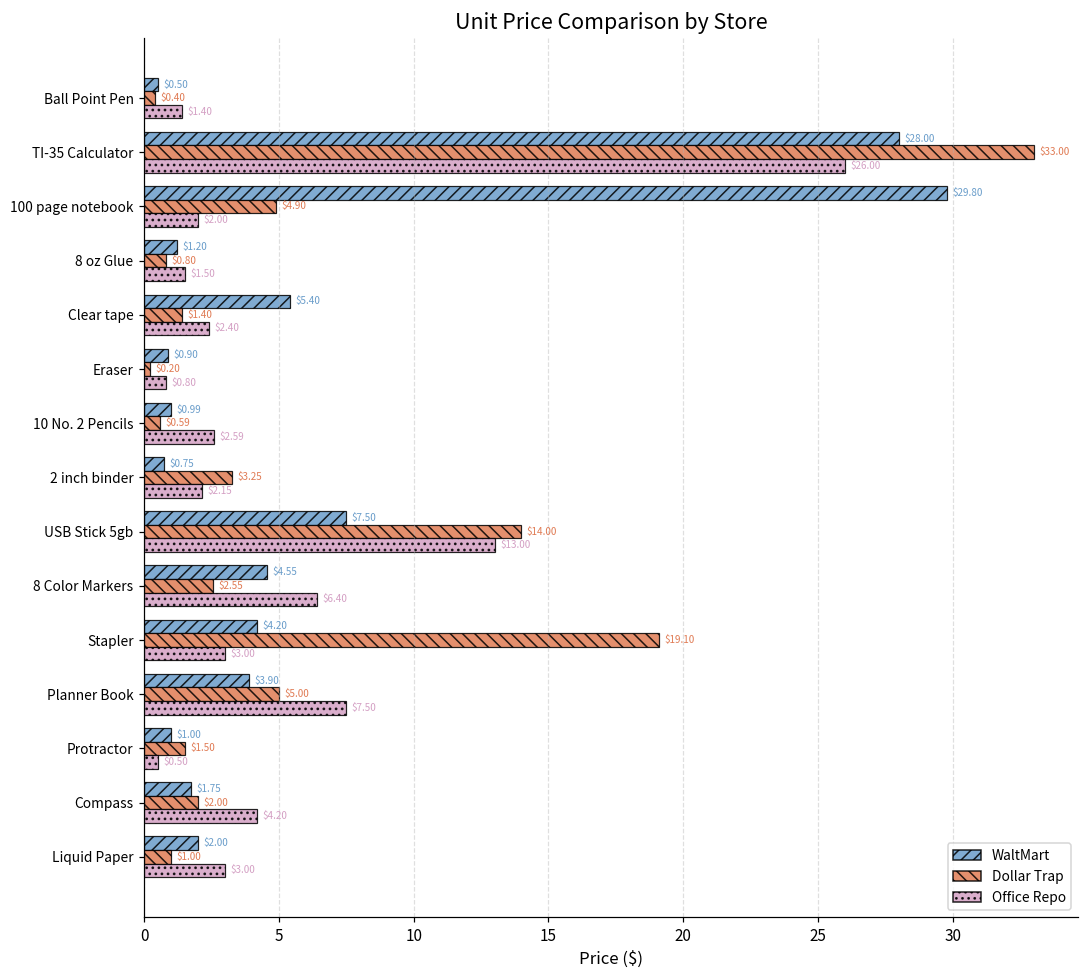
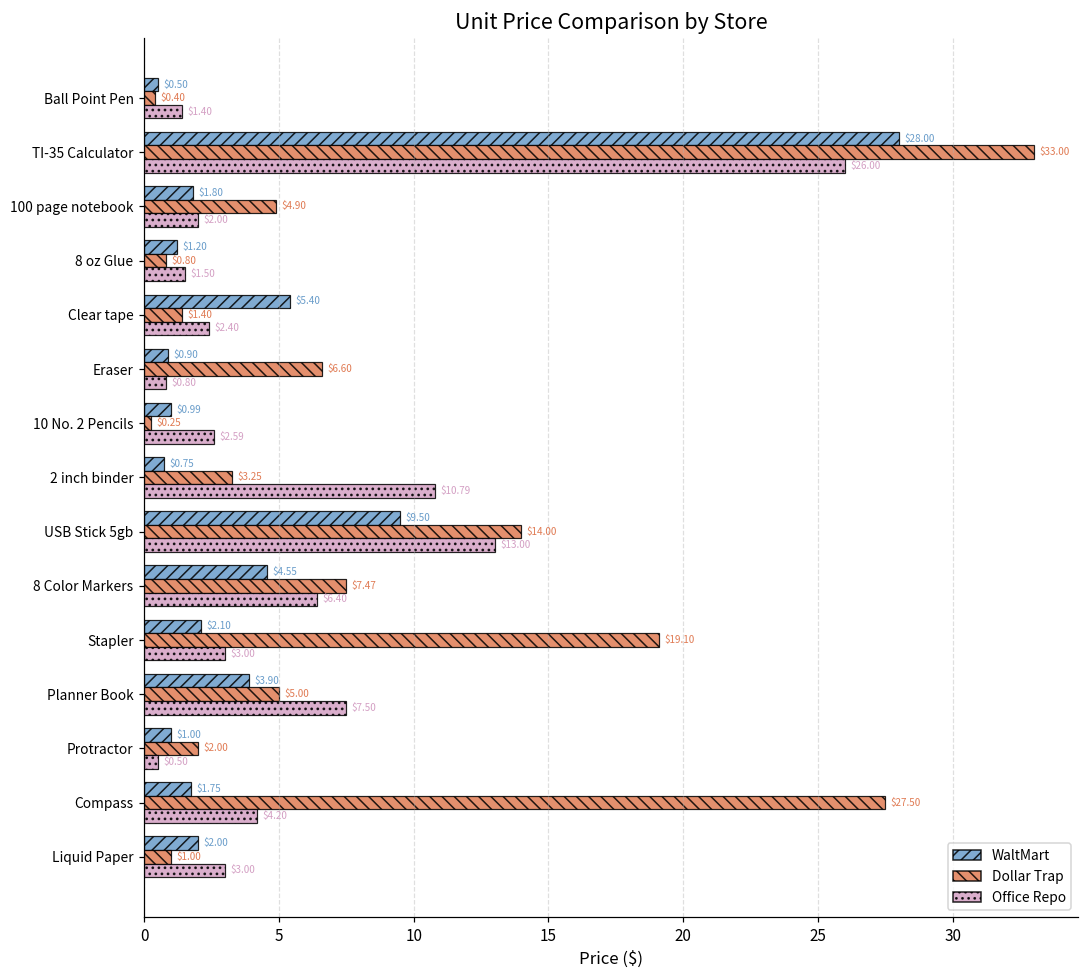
  {
    "WaltMart": {
      "Ball Point Pen": "$0.50",
      "TI-35 Calculator": "$28.00",
-     "100 page notebook": "$29.80",
+     "100 page notebook": "$1.80",
      "8 oz Glue": "$1.20",
      "Clear tape": "$5.40",
      "Eraser": "$0.90",
      "10 No. 2 Pencils": "$0.99",
      "2 inch binder": "$0.75",
-     "USB Stick 5gb": "$7.50",
+     "USB Stick 5gb": "$9.50",
      "8 Color Markers": "$4.55",
-     "Stapler": "$4.20",
+     "Stapler": "$2.10",
      "Planner Book": "$3.90",
      "Protractor": "$1.00",
      "Compass": "$1.75",
      "Liquid Paper": "$2.00"
    },
    "Dollar Trap": {
      "Ball Point Pen": "$0.40",
      "TI-35 Calculator": "$33.00",
      "100 page notebook": "$4.90",
      "8 oz Glue": "$0.80",
      "Clear tape": "$1.40",
-     "Eraser": "$0.20",
-     "10 No. 2 Pencils": "$0.59",
+     "Eraser": "$6.60",
+     "10 No. 2 Pencils": "$0.25",
      "2 inch binder": "$3.25",
      "USB Stick 5gb": "$14.00",
-     "8 Color Markers": "$2.55",
+     "8 Color Markers": "$7.47",
      "Stapler": "$19.10",
      "Planner Book": "$5.00",
-     "Protractor": "$1.50",
-     "Compass": "$2.00",
+     "Protractor": "$2.00",
+     "Compass": "$27.50",
      "Liquid Paper": "$1.00"
    },
    "Office Repo": {
      "Ball Point Pen": "$1.40",
      "TI-35 Calculator": "$26.00",
      "100 page notebook": "$2.00",
      "8 oz Glue": "$1.50",
      "Clear tape": "$2.40",
      "Eraser": "$0.80",
      "10 No. 2 Pencils": "$2.59",
-     "2 inch binder": "$2.15",
+     "2 inch binder": "$10.79",
      "USB Stick 5gb": "$13.00",
      "8 Color Markers": "$6.40",
      "Stapler": "$3.00",
      "Planner Book": "$7.50",
      "Protractor": "$0.50",
      "Compass": "$4.20",
      "Liquid Paper": "$3.00"
    }
  }
